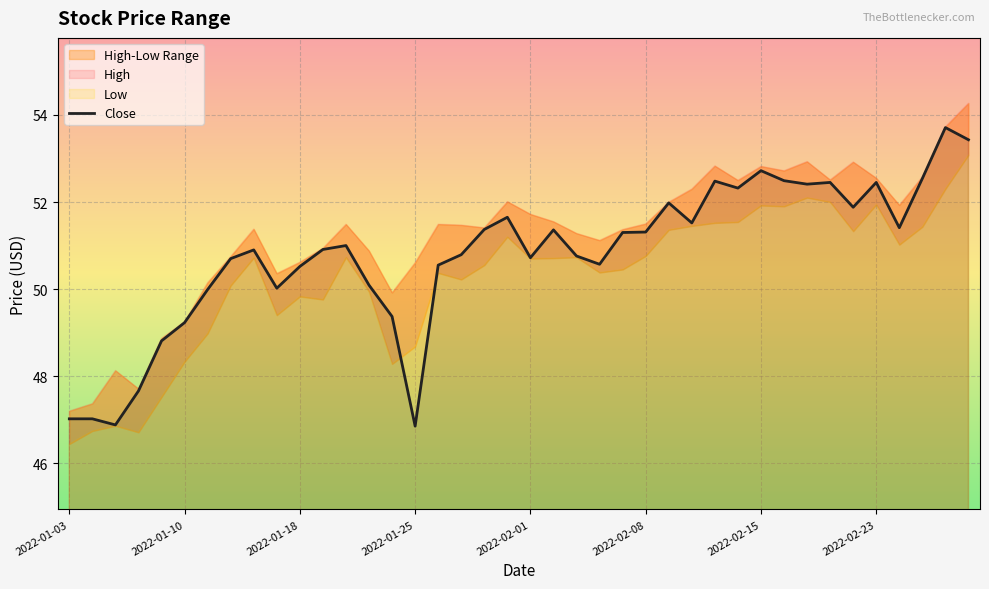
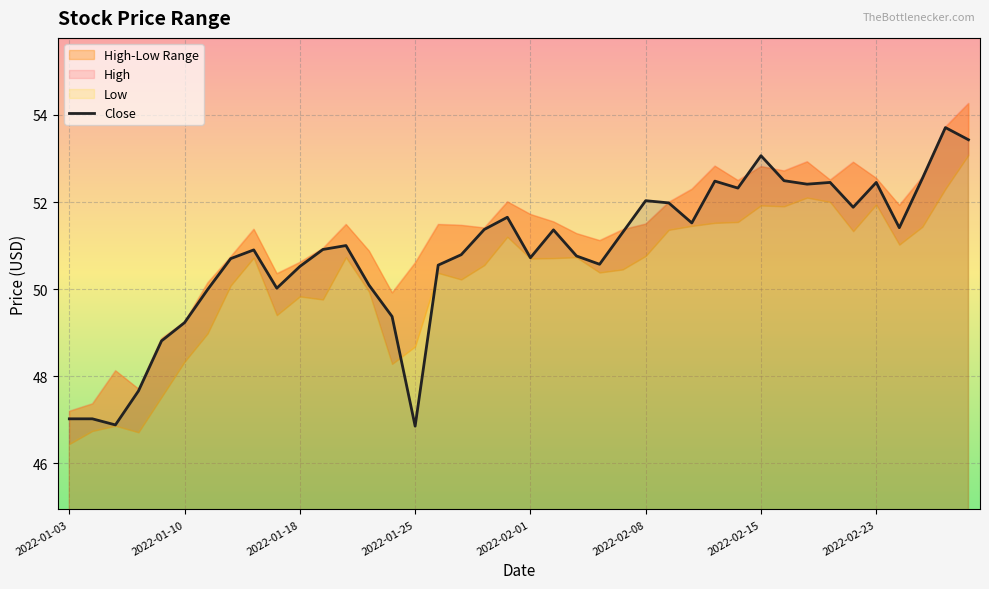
  {
    "Close": {
      "2022-01-03": 47.0,
      "2022-01-18": 50.5,
      "2022-01-25": 46.9,
-     "2022-02-08": 51.3,
-     "2022-02-15": 52.7,
+     "2022-02-08": 52.0,
+     "2022-02-15": 53.1,
      "2022-02-23": 52.4
    }
  }
